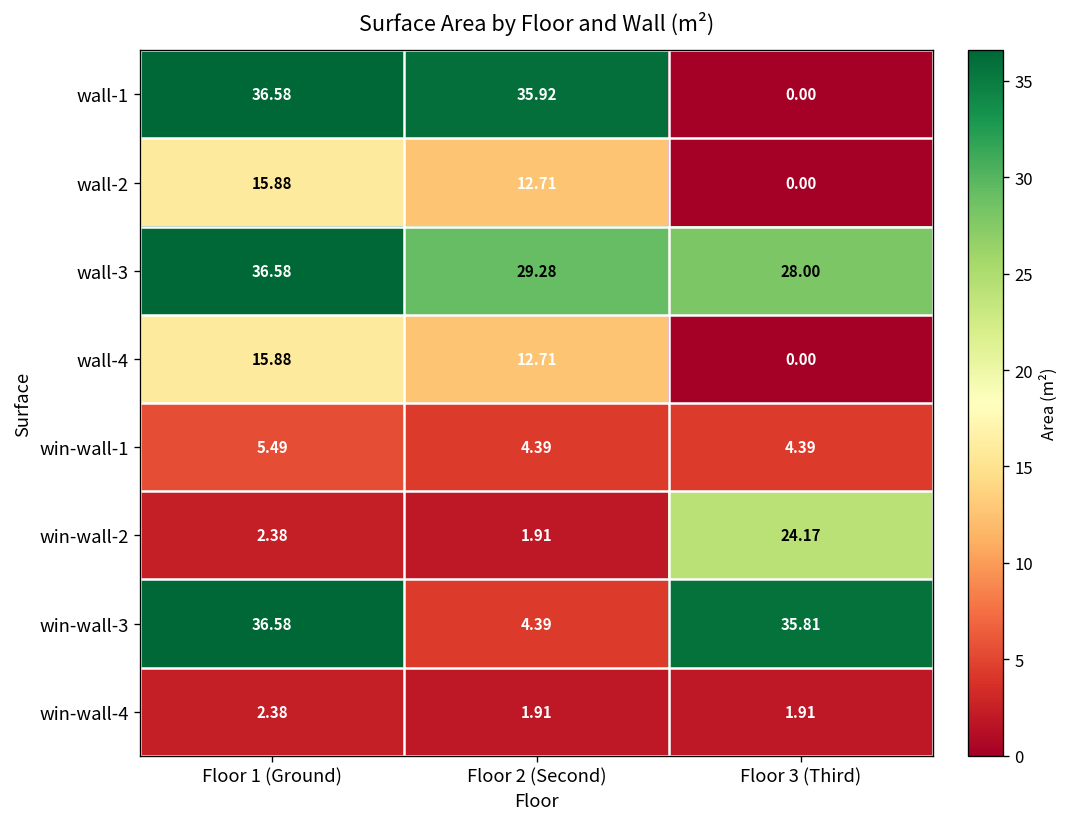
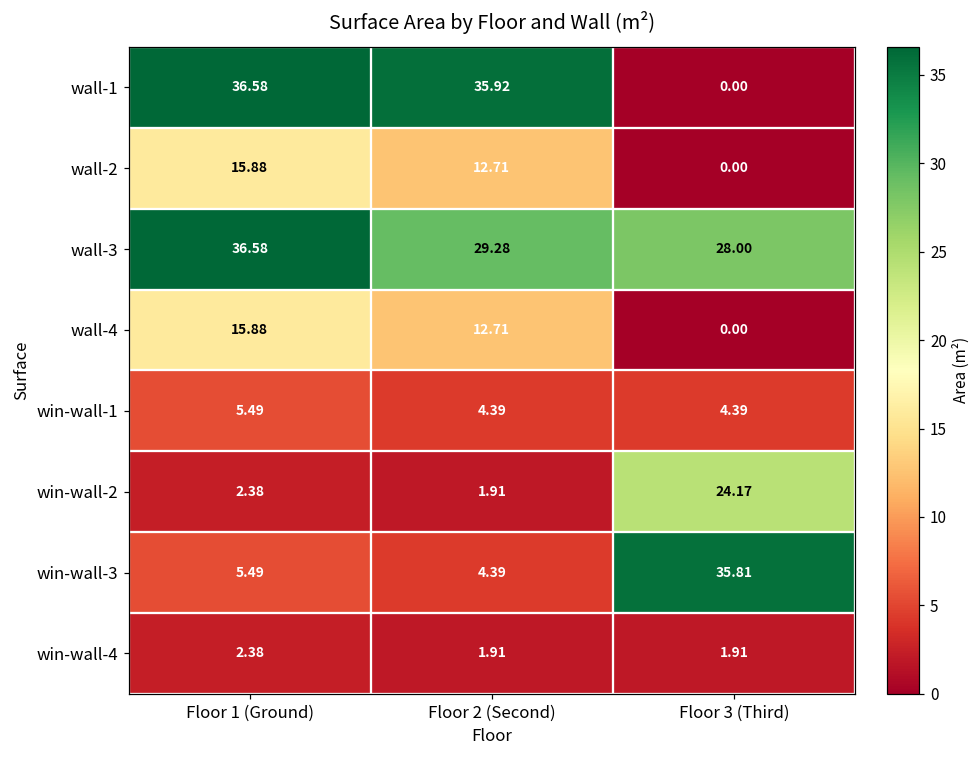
  {
    "wall-1": {
      "Floor 1 (Ground)": 36.58,
      "Floor 2 (Second)": 35.92,
      "Floor 3 (Third)": 0.00
    },
    "wall-2": {
      "Floor 1 (Ground)": 15.88,
      "Floor 2 (Second)": 12.71,
      "Floor 3 (Third)": 0.00
    },
    "wall-3": {
      "Floor 1 (Ground)": 36.58,
      "Floor 2 (Second)": 29.28,
      "Floor 3 (Third)": 28.00
    },
    "wall-4": {
      "Floor 1 (Ground)": 15.88,
      "Floor 2 (Second)": 12.71,
      "Floor 3 (Third)": 0.00
    },
    "win-wall-1": {
      "Floor 1 (Ground)": 5.49,
      "Floor 2 (Second)": 4.39,
      "Floor 3 (Third)": 4.39
    },
    "win-wall-2": {
      "Floor 1 (Ground)": 2.38,
      "Floor 2 (Second)": 1.91,
      "Floor 3 (Third)": 24.17
    },
    "win-wall-3": {
-     "Floor 1 (Ground)": 36.58,
+     "Floor 1 (Ground)": 5.49,
      "Floor 2 (Second)": 4.39,
      "Floor 3 (Third)": 35.81
    },
    "win-wall-4": {
      "Floor 1 (Ground)": 2.38,
      "Floor 2 (Second)": 1.91,
      "Floor 3 (Third)": 1.91
    }
  }
